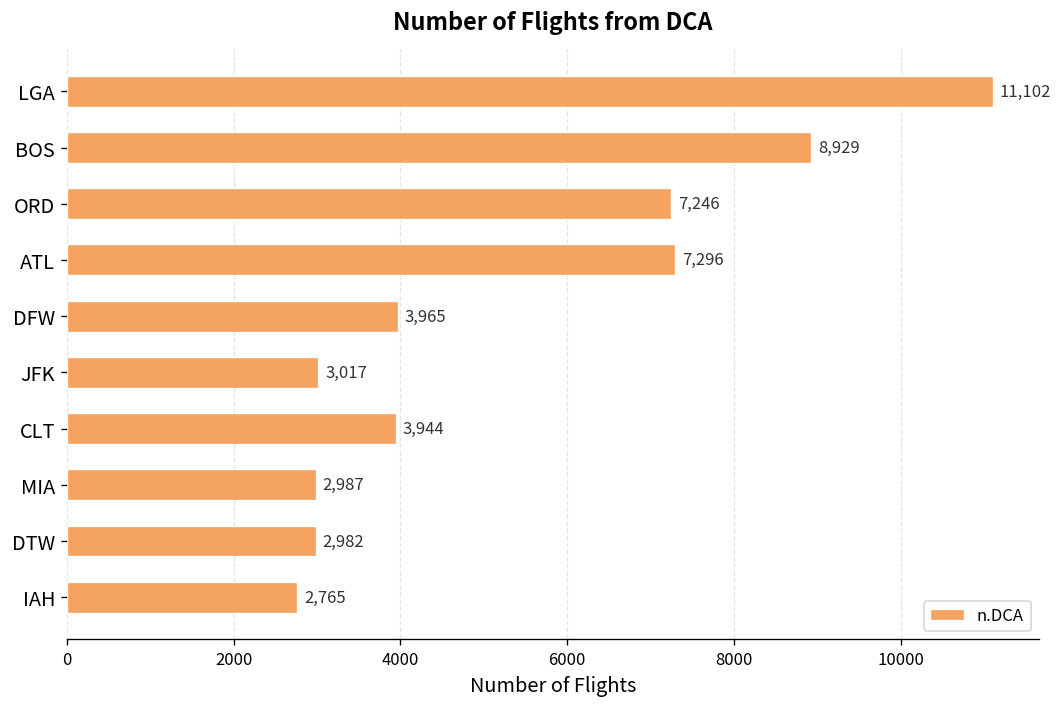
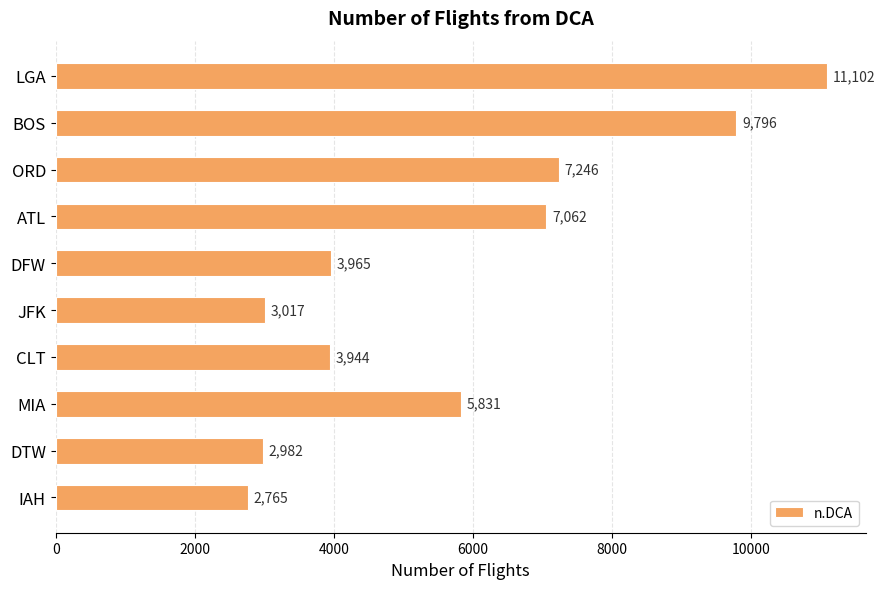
  {
    "LGA": "11,102",
-   "BOS": "8,929",
+   "BOS": "9,796",
    "ORD": "7,246",
-   "ATL": "7,296",
+   "ATL": "7,062",
    "DFW": "3,965",
    "JFK": "3,017",
    "CLT": "3,944",
-   "MIA": "2,987",
+   "MIA": "5,831",
    "DTW": "2,982",
    "IAH": "2,765"
  }
